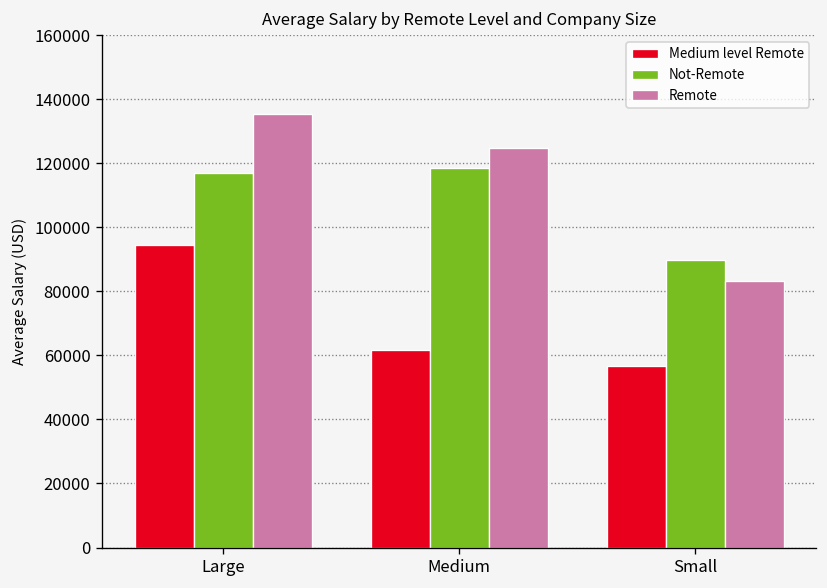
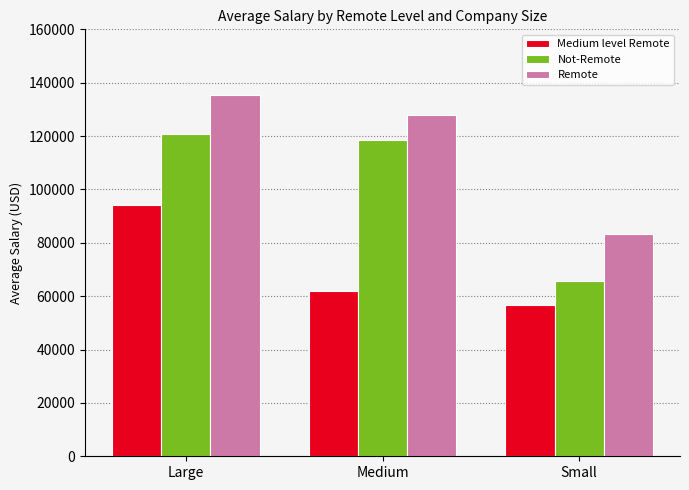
  {
    "Medium level Remote": {
      "Large": 94000,
      "Medium": 62000,
      "Small": 57000
    },
    "Not-Remote": {
-     "Large": 117000,
+     "Large": 121000,
      "Medium": 119000,
-     "Small": 90000
+     "Small": 66000
    },
    "Remote": {
      "Large": 135000,
-     "Medium": 125000,
+     "Medium": 128000,
      "Small": 83000
    }
  }
